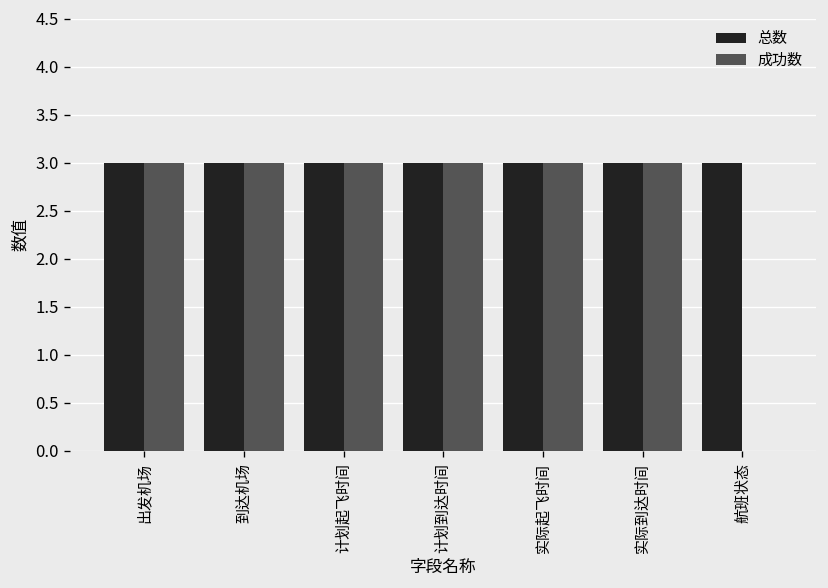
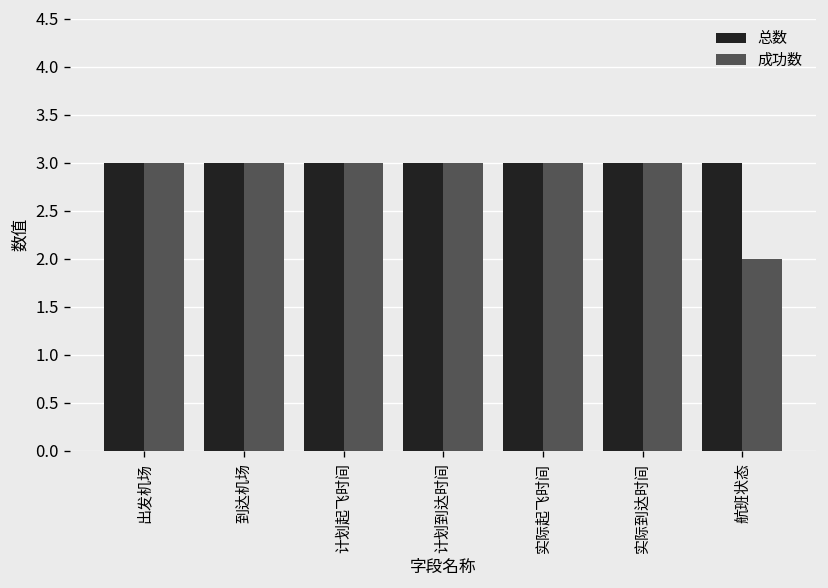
  {
    "总数": {
      "出发机场": 3,
      "到达机场": 3,
      "计划起飞时间": 3,
      "计划到达时间": 3,
      "实际起飞时间": 3,
      "实际到达时间": 3,
      "航班状态": 3
    },
    "成功数": {
      "出发机场": 3,
      "到达机场": 3,
      "计划起飞时间": 3,
      "计划到达时间": 3,
      "实际起飞时间": 3,
      "实际到达时间": 3,
-     "航班状态": 0
+     "航班状态": 2
    }
  }
